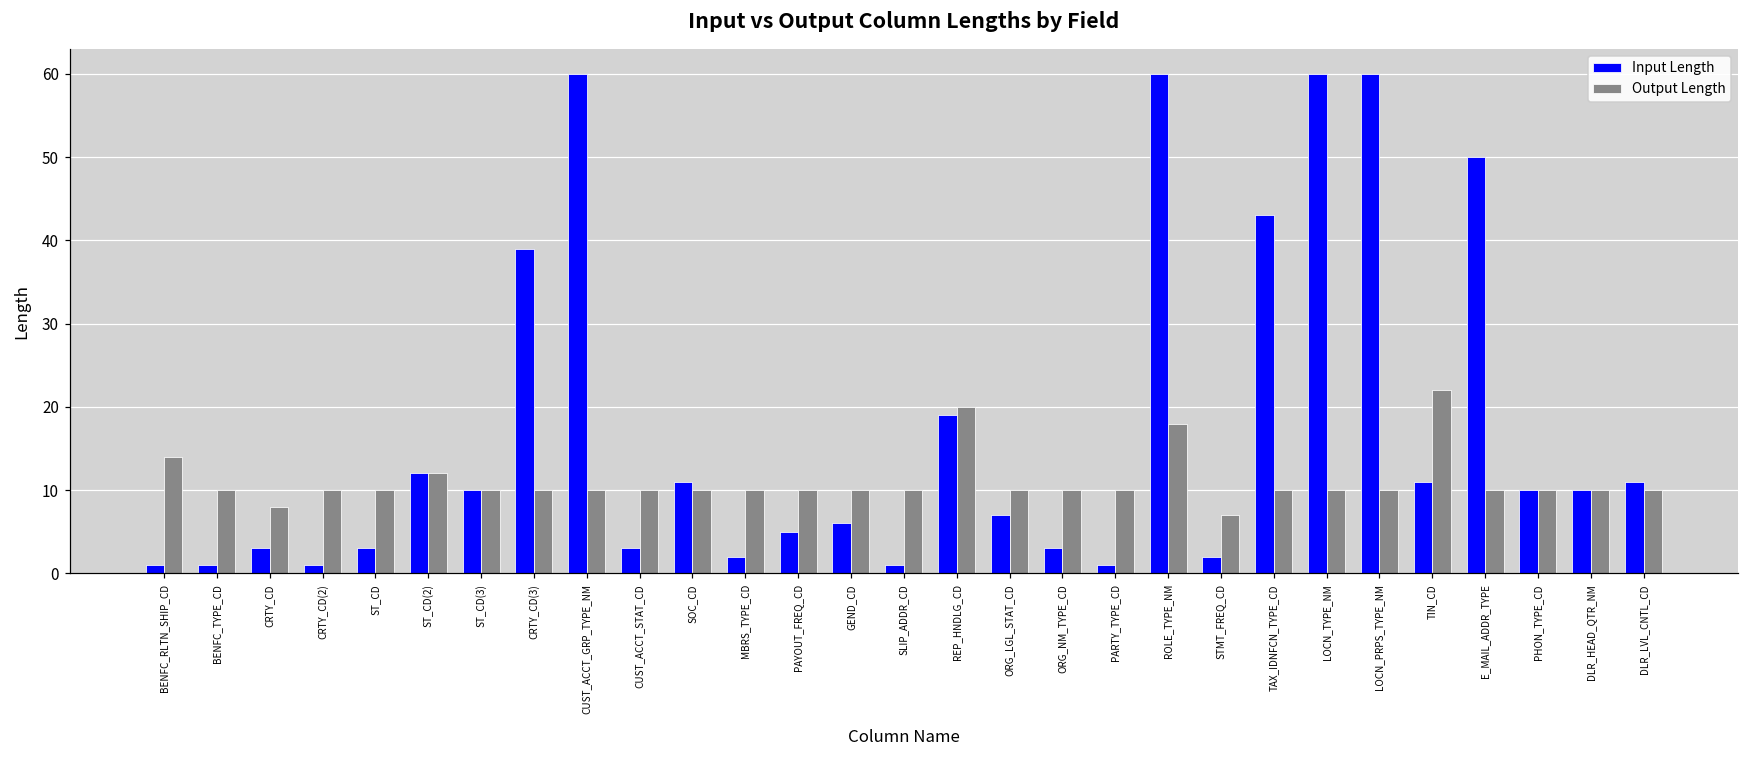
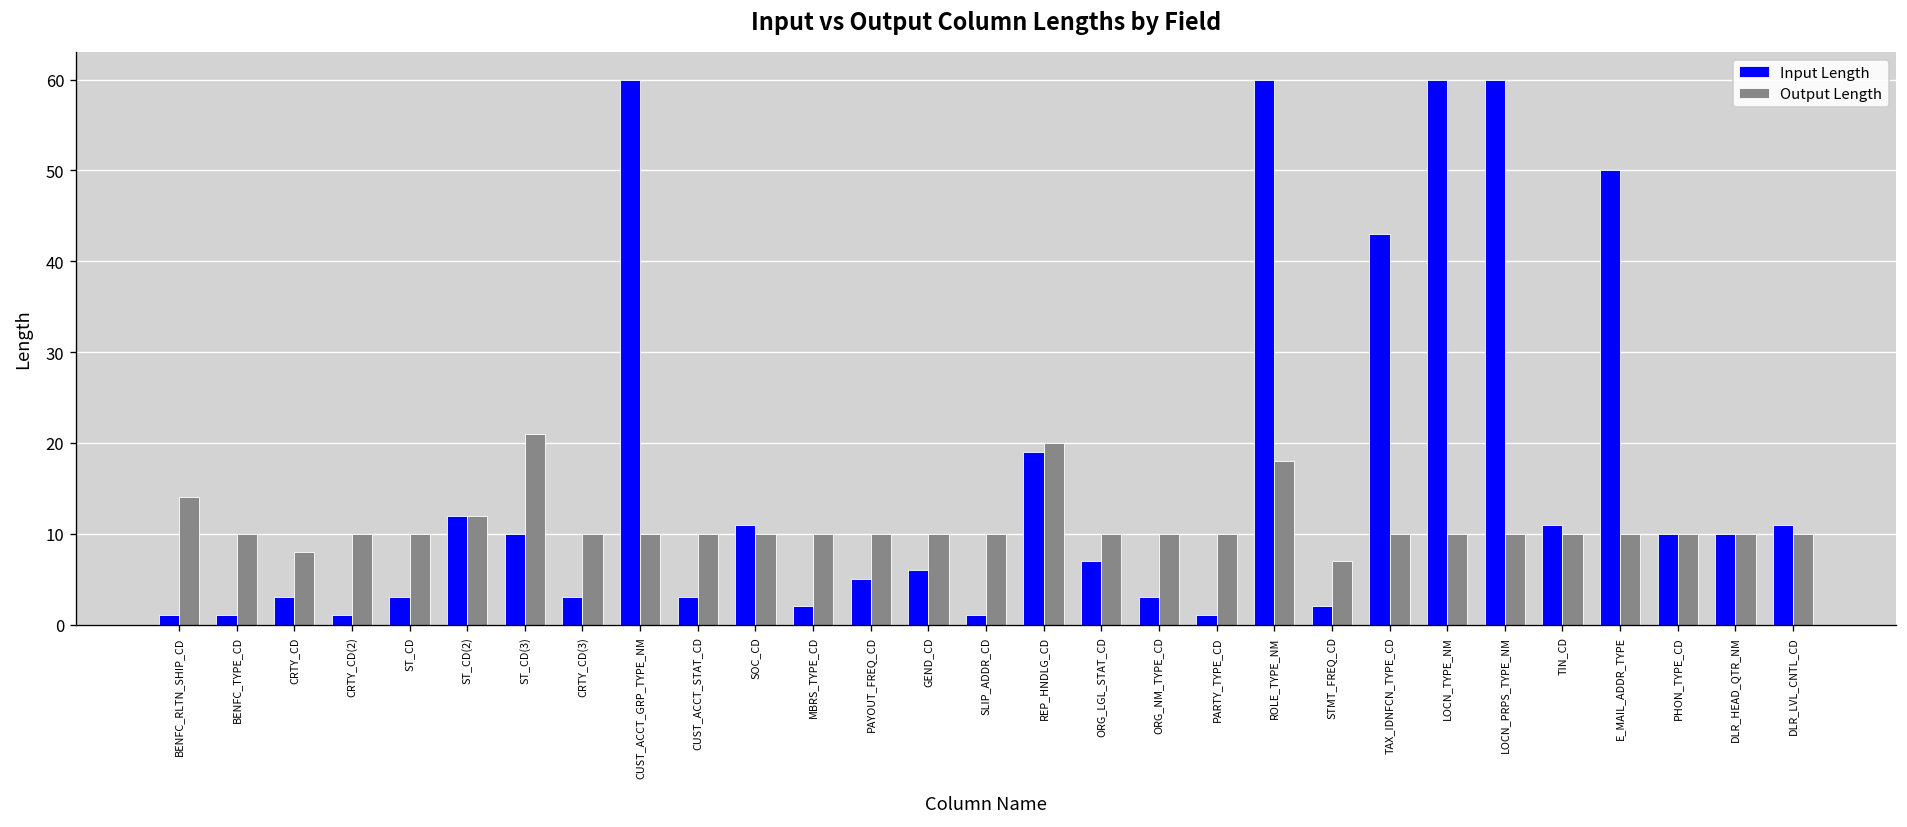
  {
    "Input Length": {
      "BENFC_RLTN_SHIP_CD": 1,
      "BENFC_TYPE_CD": 1,
      "CRTY_CD": 3,
      "CRTY_CD(2)": 1,
      "ST_CD": 3,
      "ST_CD(2)": 12,
      "ST_CD(3)": 10,
-     "CRTY_CD(3)": 39,
+     "CRTY_CD(3)": 3,
      "CUST_ACCT_GRP_TYPE_NM": 60,
      "CUST_ACCT_STAT_CD": 3,
      "SOC_CD": 11,
      "MBRS_TYPE_CD": 2,
      "PAYOUT_FREQ_CD": 5,
      "GEND_CD": 6,
      "SLIP_ADDR_CD": 1,
      "REP_HNDLG_CD": 19,
      "ORG_LGL_STAT_CD": 7,
      "ORG_NM_TYPE_CD": 3,
      "PARTY_TYPE_CD": 1,
      "ROLE_TYPE_NM": 60,
      "STMT_FREQ_CD": 2,
      "TAX_IDNFCN_TYPE_CD": 43,
      "LOCN_TYPE_NM": 60,
      "LOCN_PRPS_TYPE_NM": 60,
      "TIN_CD": 11,
      "E_MAIL_ADDR_TYPE": 50,
      "PHON_TYPE_CD": 10,
      "DLR_HEAD_QTR_NM": 10,
      "DLR_LVL_CNTL_CD": 11
    },
    "Output Length": {
      "BENFC_RLTN_SHIP_CD": 14,
      "BENFC_TYPE_CD": 10,
      "CRTY_CD": 8,
      "CRTY_CD(2)": 10,
      "ST_CD": 10,
      "ST_CD(2)": 12,
-     "ST_CD(3)": 10,
+     "ST_CD(3)": 21,
      "CRTY_CD(3)": 10,
      "CUST_ACCT_GRP_TYPE_NM": 10,
      "CUST_ACCT_STAT_CD": 10,
      "SOC_CD": 10,
      "MBRS_TYPE_CD": 10,
      "PAYOUT_FREQ_CD": 10,
      "GEND_CD": 10,
      "SLIP_ADDR_CD": 10,
      "REP_HNDLG_CD": 20,
      "ORG_LGL_STAT_CD": 10,
      "ORG_NM_TYPE_CD": 10,
      "PARTY_TYPE_CD": 10,
      "ROLE_TYPE_NM": 18,
      "STMT_FREQ_CD": 7,
      "TAX_IDNFCN_TYPE_CD": 10,
      "LOCN_TYPE_NM": 10,
      "LOCN_PRPS_TYPE_NM": 10,
-     "TIN_CD": 22,
+     "TIN_CD": 10,
      "E_MAIL_ADDR_TYPE": 10,
      "PHON_TYPE_CD": 10,
      "DLR_HEAD_QTR_NM": 10,
      "DLR_LVL_CNTL_CD": 10
    }
  }
